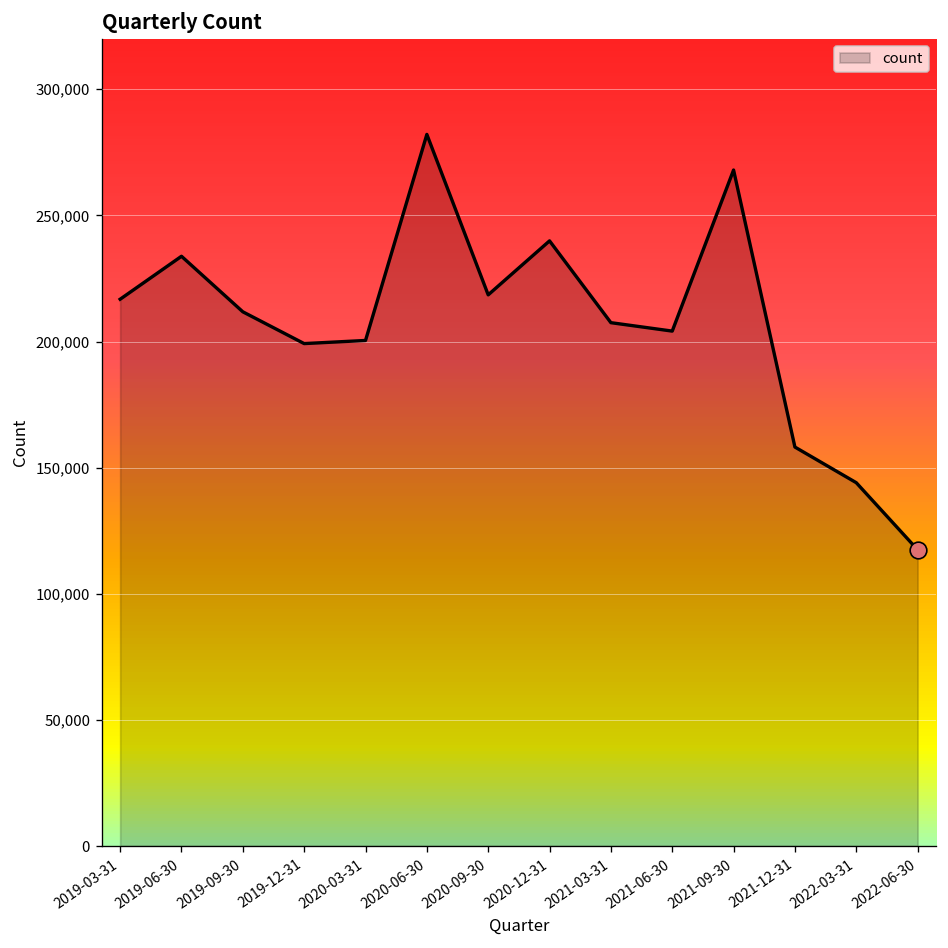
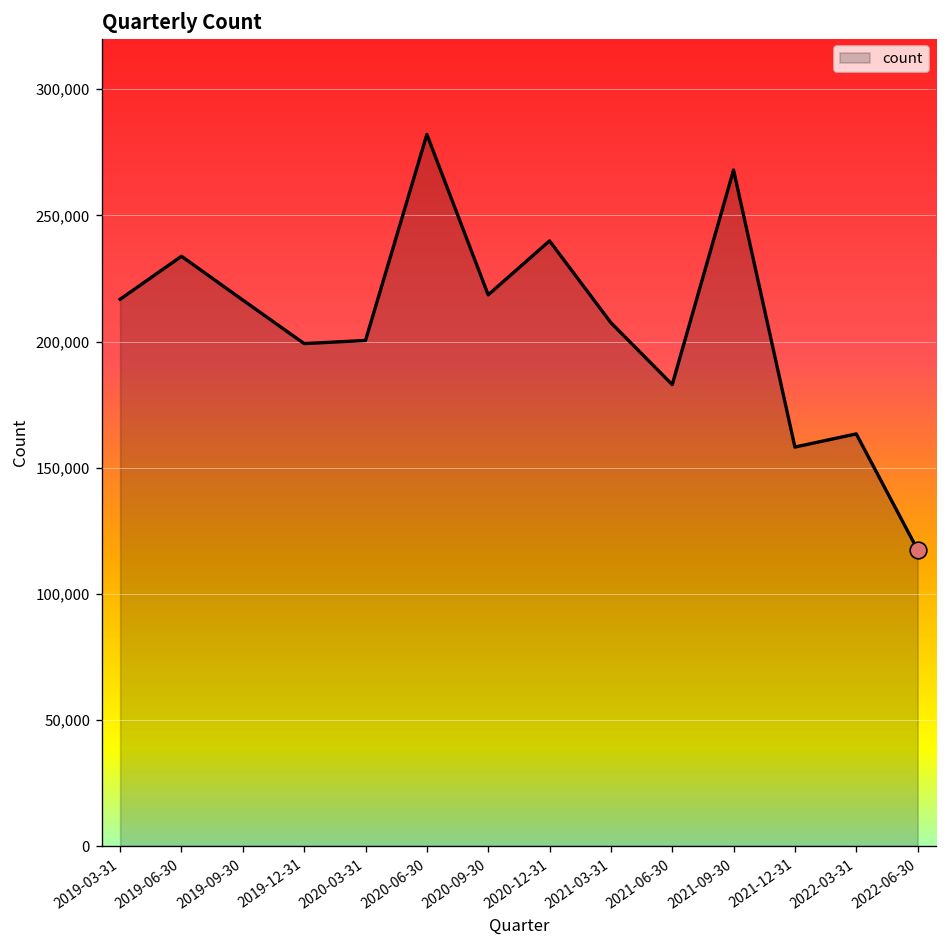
  {
    "count": {
      "2019-03-31": "217,000",
      "2019-06-30": "234,000",
-     "2019-09-30": "212,000",
+     "2019-09-30": "216,000",
      "2019-12-31": "199,000",
      "2020-03-31": "200,000",
      "2020-06-30": "282,000",
      "2020-09-30": "218,000",
      "2020-12-31": "240,000",
      "2021-03-31": "207,000",
-     "2021-06-30": "204,000",
+     "2021-06-30": "183,000",
      "2021-09-30": "268,000",
      "2021-12-31": "158,000",
-     "2022-03-31": "144,000"
+     "2022-03-31": "163,000"
    }
  }
